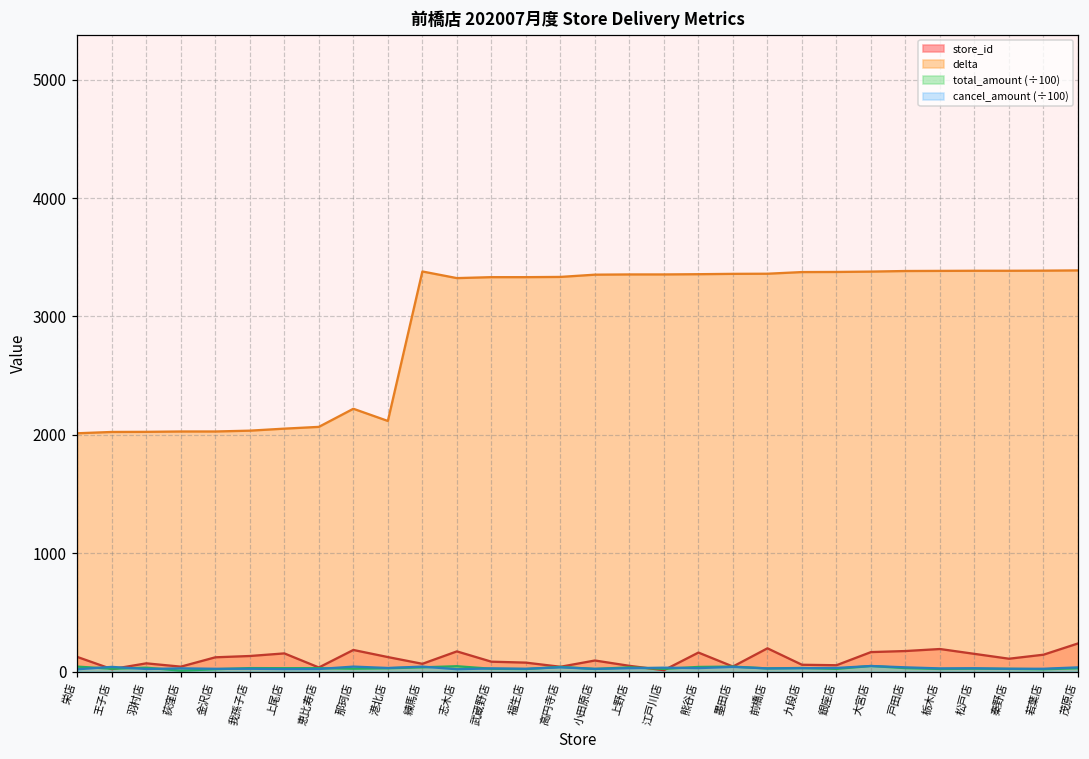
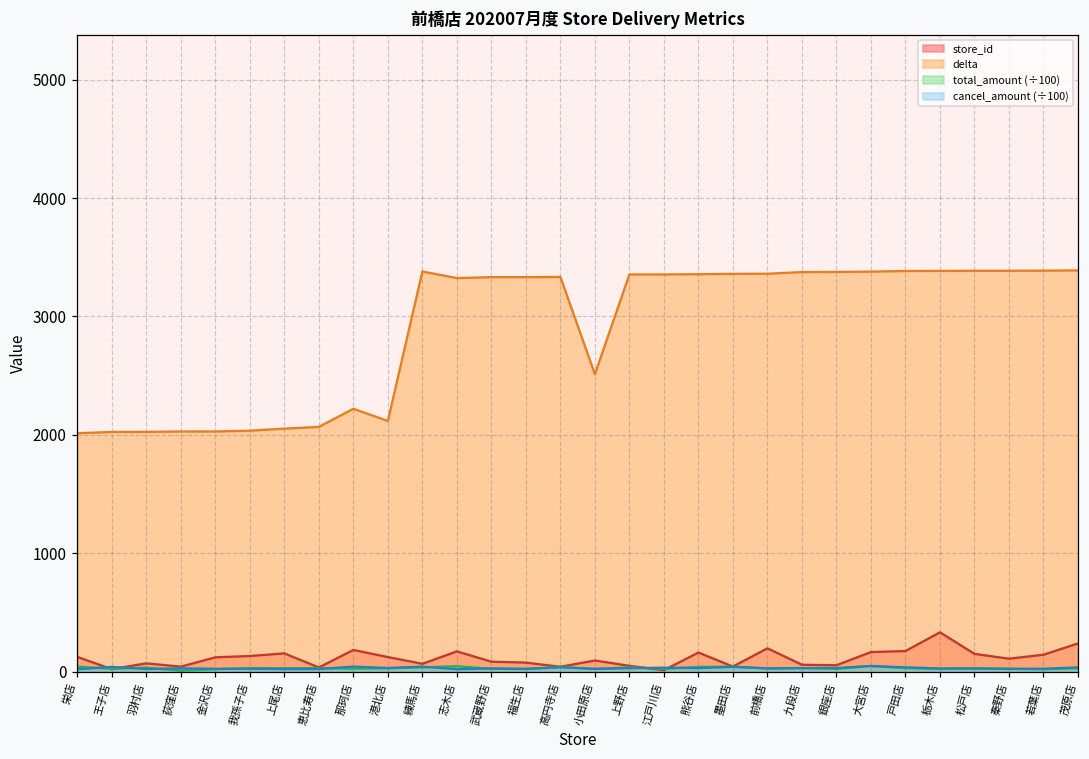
  {
    "store_id": {
      "栄店": 120,
      "羽村店": 70,
      "金沢店": 120,
      "我孫子店": 130,
      "上尾店": 150,
      "那珂店": 180,
      "港北店": 120,
      "志木店": 170,
      "武蔵野店": 80,
      "福生店": 80,
      "小田原店": 90,
      "熊谷店": 160,
      "前橋店": 200,
      "九段店": 60,
      "大宮店": 160,
      "戸田店": 170,
-     "栃木店": 190,
+     "栃木店": 330,
      "松戸店": 150,
      "秦野店": 110,
      "若葉店": 140,
      "茂原店": 240
    },
    "delta": {
      "栄店": 2010,
      "王子店": 2020,
      "羽村店": 2030,
      "荻窪店": 2030,
      "金沢店": 2030,
      "我孫子店": 2040,
      "上尾店": 2050,
      "恵比寿店": 2070,
      "那珂店": 2220,
      "港北店": 2120,
      "練馬店": 3380,
      "志木店": 3320,
      "武蔵野店": 3330,
      "福生店": 3330,
      "高円寺店": 3330,
-     "小田原店": 3350,
+     "小田原店": 2510,
      "上野店": 3350,
      "江戸川店": 3350,
      "熊谷店": 3360,
      "墨田店": 3360,
      "前橋店": 3360,
      "九段店": 3380,
      "銀座店": 3380,
      "大宮店": 3380,
      "戸田店": 3380,
      "栃木店": 3390,
      "松戸店": 3390,
      "秦野店": 3390,
      "若葉店": 3390,
      "茂原店": 3390
    },
    "total_amount (÷100)": {
      "志木店": 40
    },
    "cancel_amount (÷100)": {
      "志木店": 20
    }
  }
